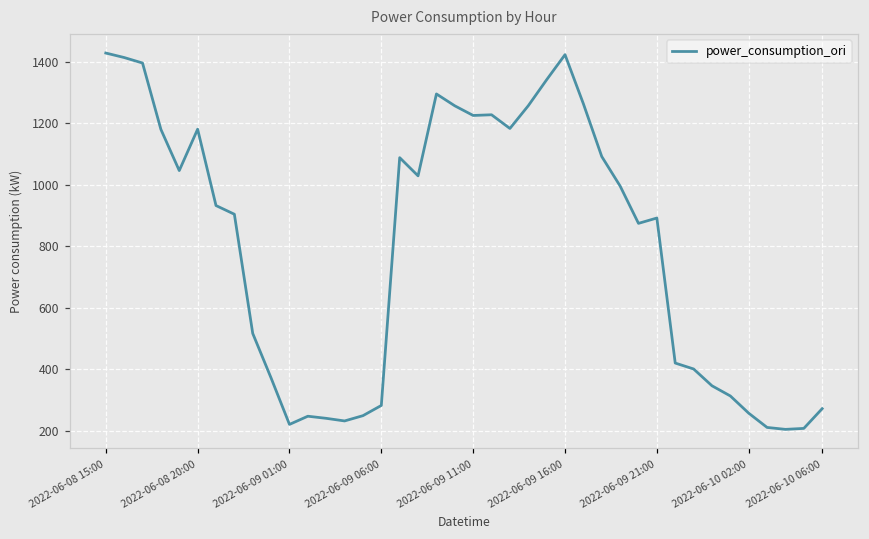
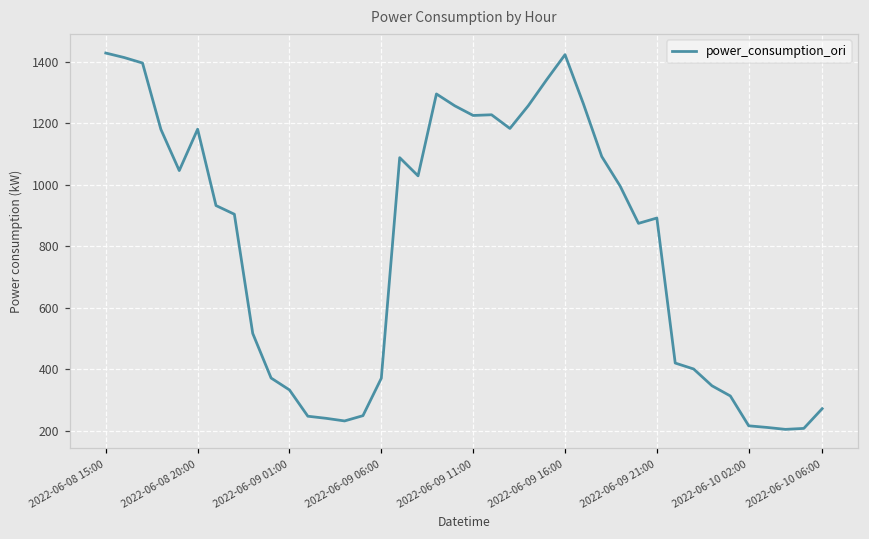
  {
    "2022-06-08 15:00": 1430,
    "2022-06-08 20:00": 1180,
-   "2022-06-09 01:00": 220,
-   "2022-06-09 06:00": 280,
+   "2022-06-09 01:00": 330,
+   "2022-06-09 06:00": 370,
    "2022-06-09 11:00": 1230,
    "2022-06-09 16:00": 1420,
    "2022-06-09 21:00": 890,
-   "2022-06-10 02:00": 260,
+   "2022-06-10 02:00": 220,
    "2022-06-10 06:00": 270
  }
